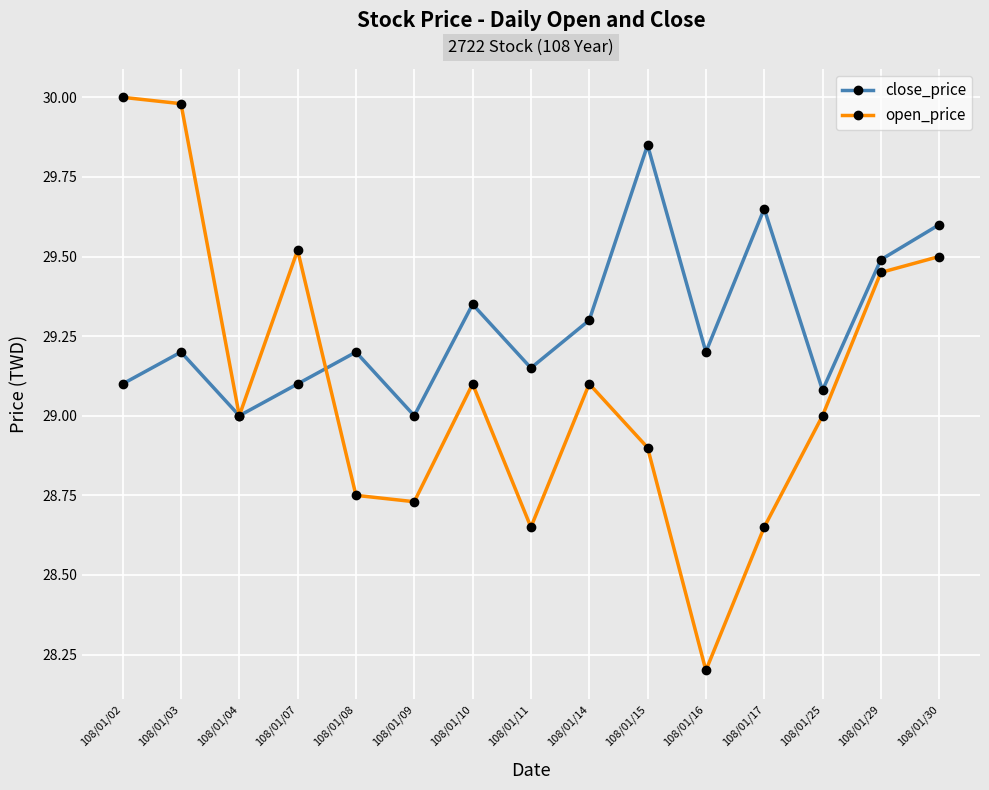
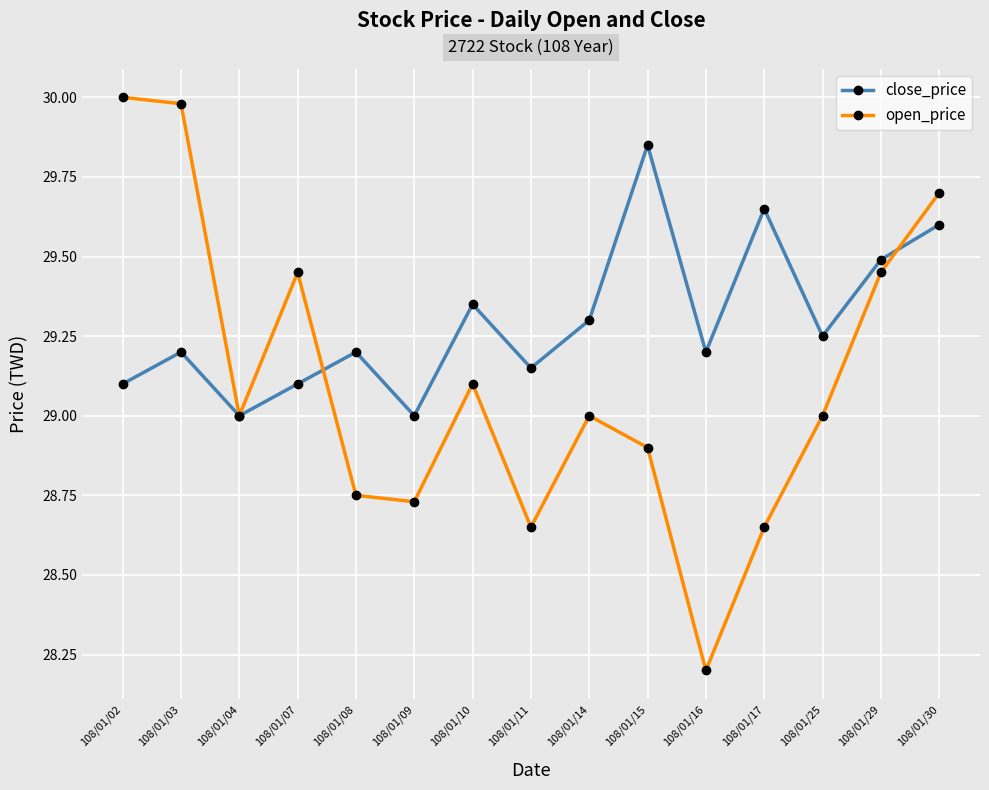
  {
    "close_price": {
      "108/01/02": 29.10,
      "108/01/03": 29.20,
      "108/01/07": 29.10,
      "108/01/08": 29.20,
      "108/01/09": 29.00,
      "108/01/10": 29.35,
      "108/01/11": 29.15,
      "108/01/14": 29.30,
      "108/01/15": 29.85,
      "108/01/16": 29.20,
      "108/01/17": 29.65,
-     "108/01/25": 29.08,
+     "108/01/25": 29.25,
      "108/01/29": 29.49,
      "108/01/30": 29.60
    },
    "open_price": {
      "108/01/02": 30.00,
      "108/01/03": 29.98,
-     "108/01/07": 29.52,
+     "108/01/07": 29.45,
      "108/01/08": 28.75,
      "108/01/09": 28.73,
      "108/01/10": 29.10,
      "108/01/11": 28.65,
-     "108/01/14": 29.1,
+     "108/01/14": 29.0,
      "108/01/15": 28.90,
      "108/01/16": 28.20,
      "108/01/17": 28.65,
      "108/01/25": 29.00,
      "108/01/29": 29.45,
-     "108/01/30": 29.5
+     "108/01/30": 29.7
    }
  }
